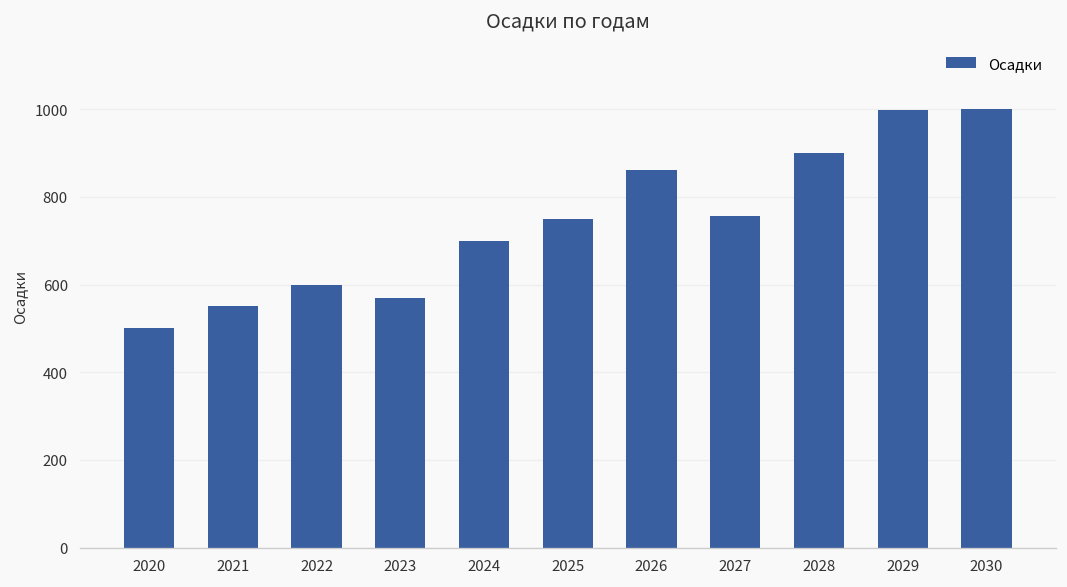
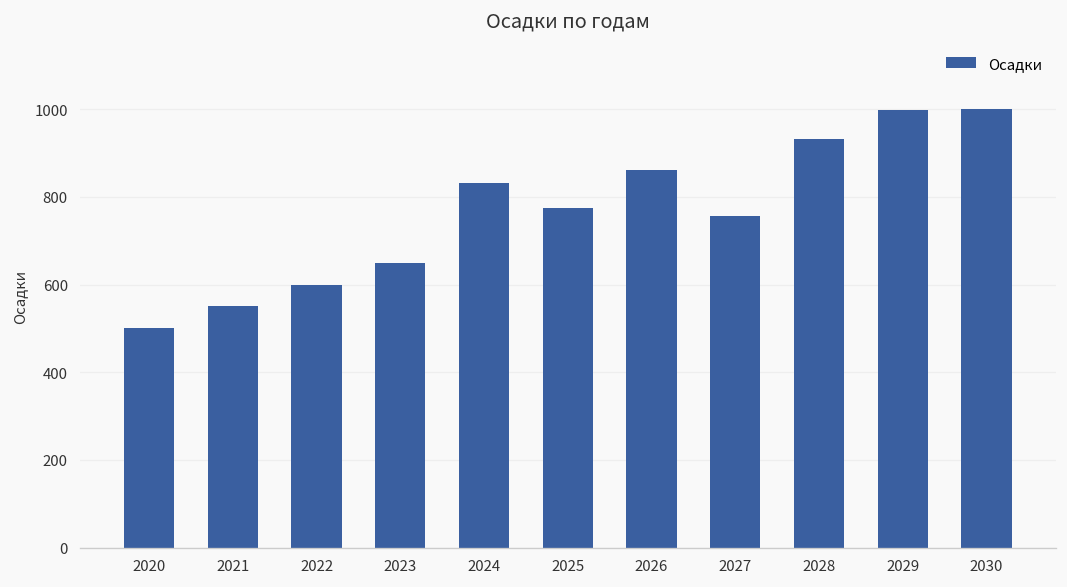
  {
    "2020": 500,
    "2021": 550,
    "2022": 600,
-   "2023": 570,
-   "2024": 700,
-   "2025": 750,
+   "2023": 650,
+   "2024": 830,
+   "2025": 780,
    "2026": 860,
    "2027": 760,
-   "2028": 900,
+   "2028": 930,
    "2029": 1000,
    "2030": 1000
  }
